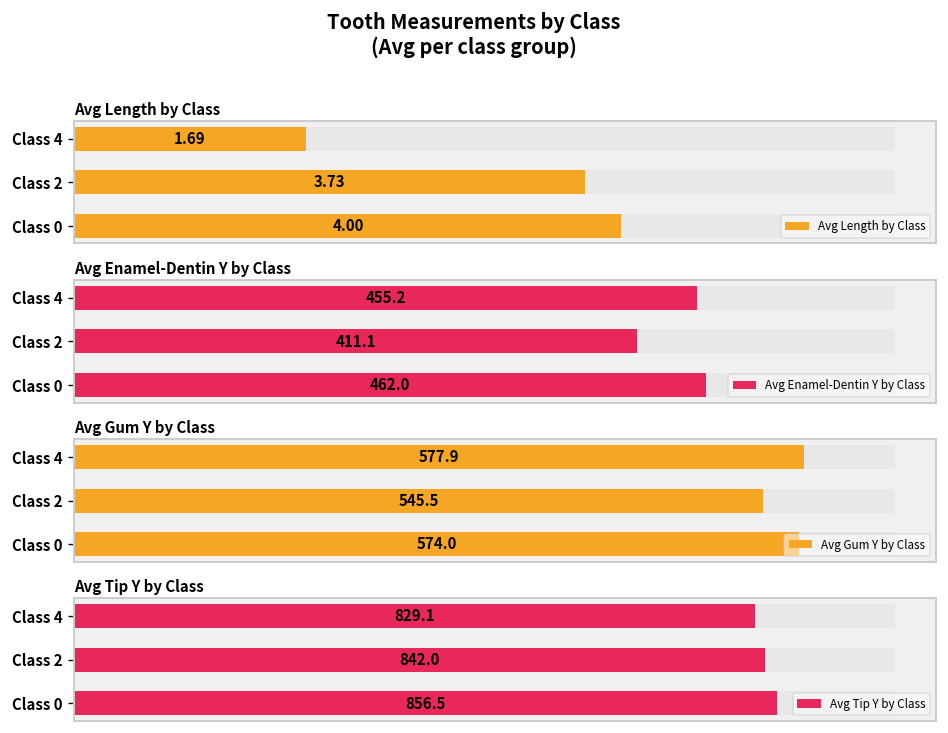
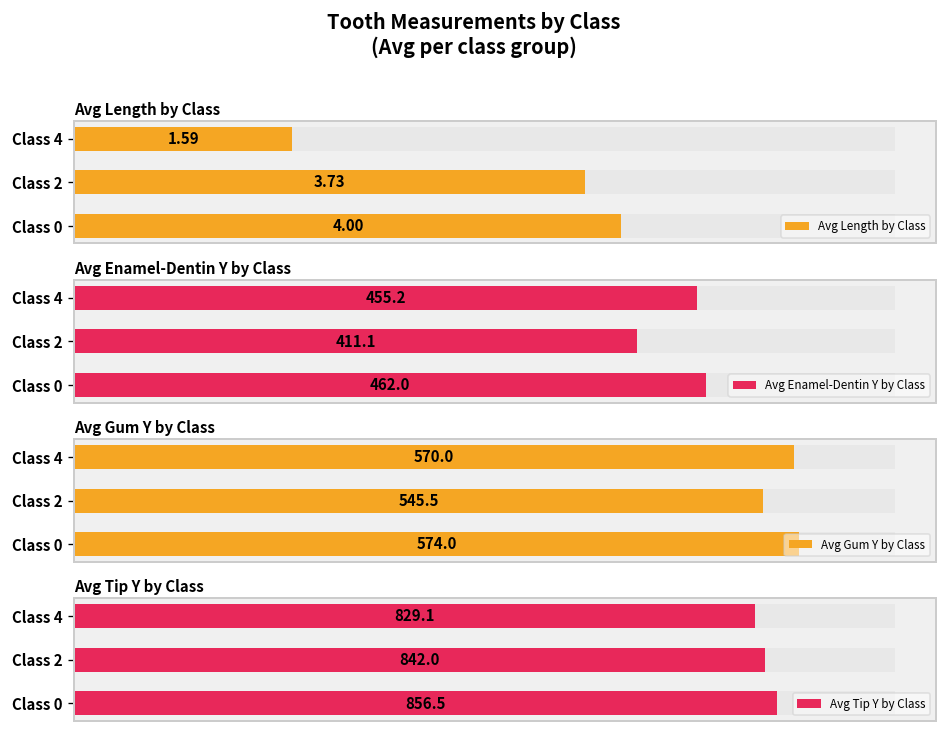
  {
    "Avg Length by Class": {
      "Avg Length by Class": {
-       "Class 4": 1.69
+       "Class 4": 1.59
      }
    },
    "Avg Gum Y by Class": {
      "Avg Gum Y by Class": {
-       "Class 4": 577.9
+       "Class 4": 570.0
      }
    }
  }
